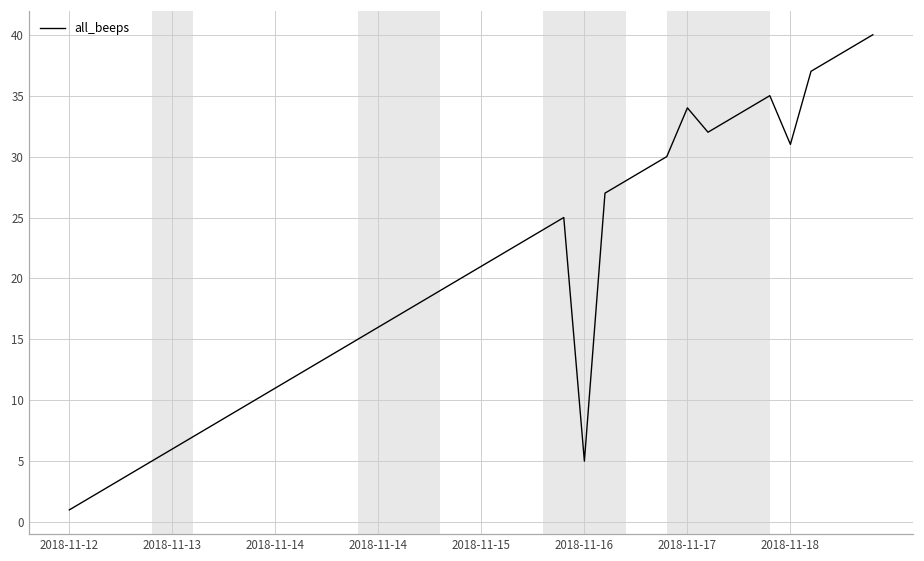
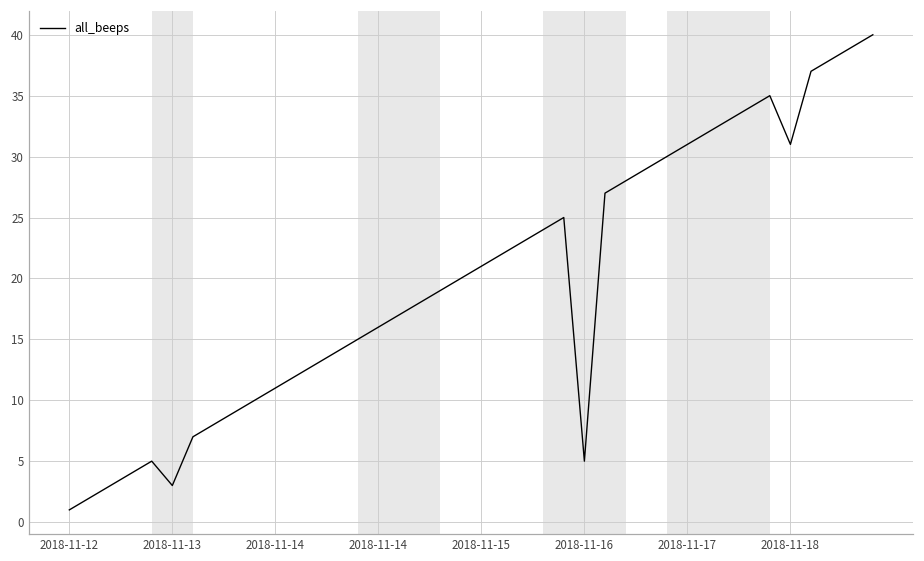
  {
    "2018-11-12": 1,
-   "2018-11-13": 6,
+   "2018-11-13": 3,
    "2018-11-15": 21,
    "2018-11-16": 5,
-   "2018-11-17": 34,
+   "2018-11-17": 31,
    "2018-11-18": 31
  }
